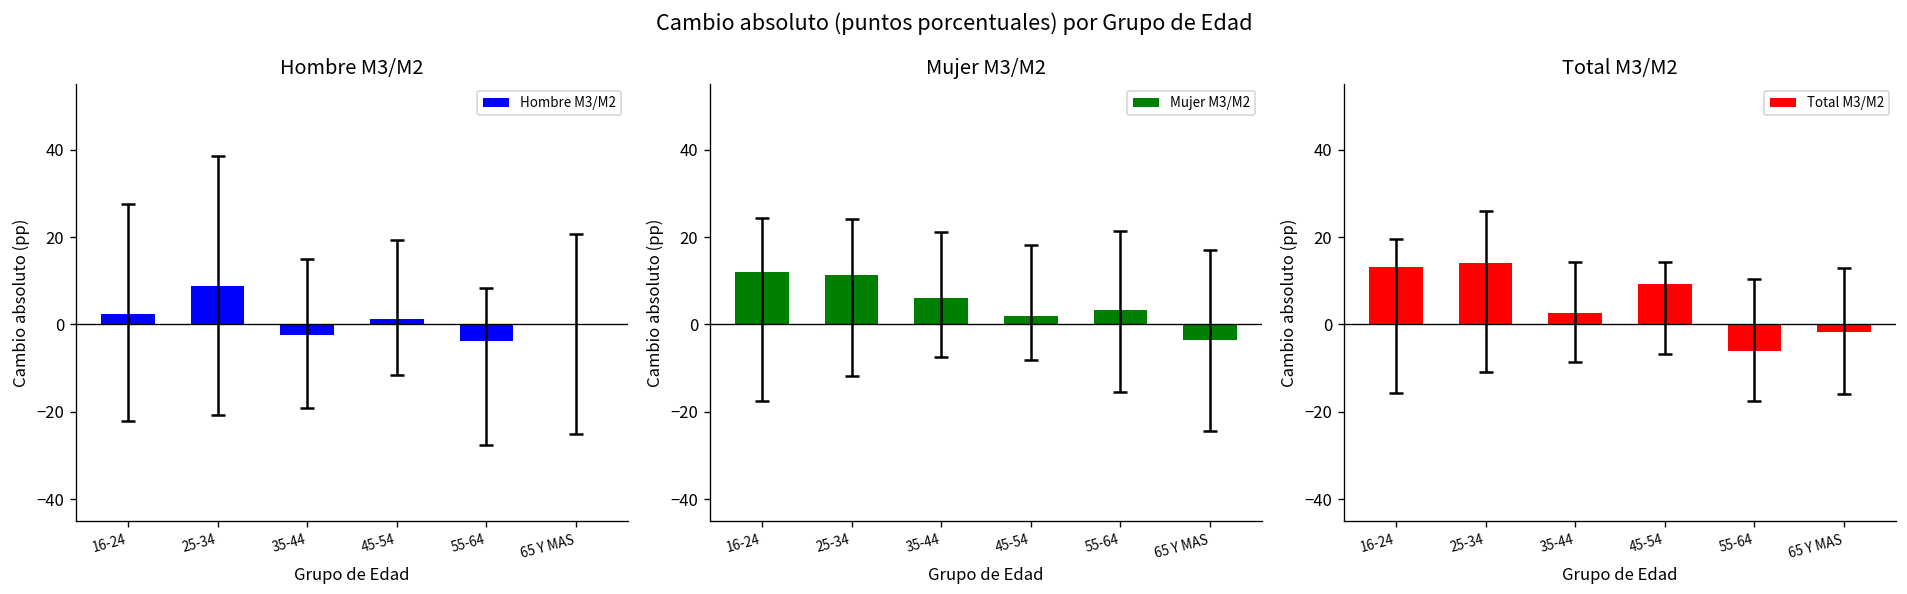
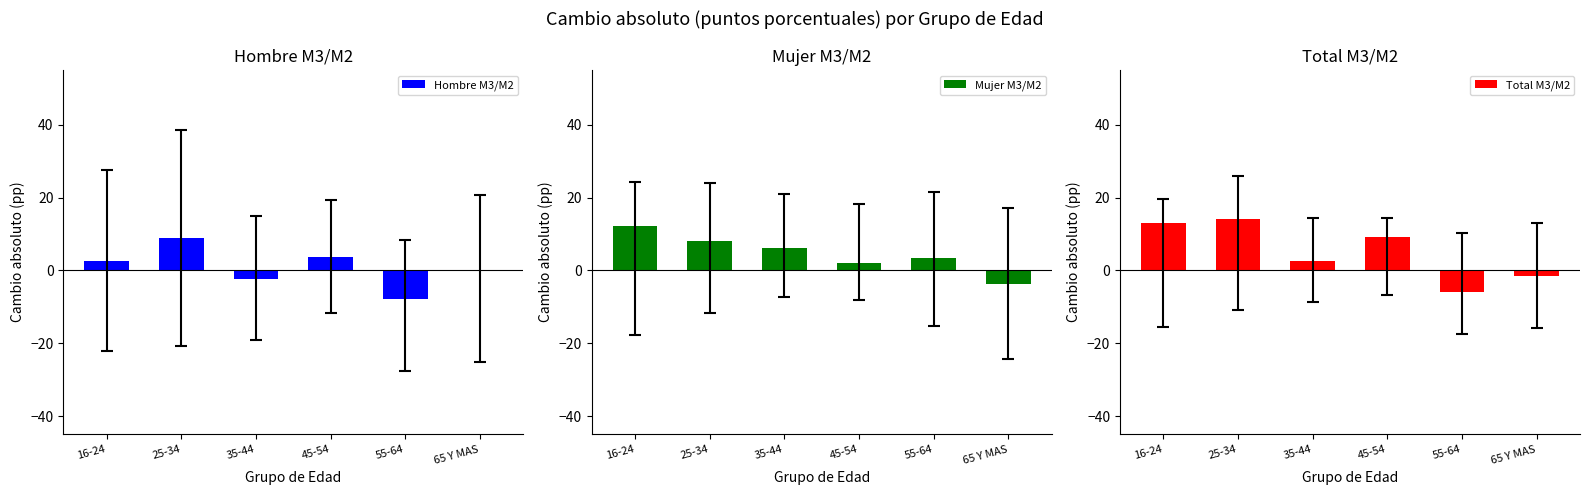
  {
    "Hombre M3/M2": {
      "Hombre M3/M2": {
        "16-24": 2,
        "25-34": 9,
        "35-44": -2,
-       "45-54": 1,
-       "55-64": -4
+       "45-54": 4,
+       "55-64": -8
      }
    },
    "Mujer M3/M2": {
      "Mujer M3/M2": {
        "16-24": 12,
-       "25-34": 11,
+       "25-34": 8,
        "35-44": 6,
        "45-54": 2,
        "55-64": 3,
        "65 Y MAS": -4
      }
    },
    "Total M3/M2": {
      "Total M3/M2": {
        "16-24": 13,
        "25-34": 14,
        "35-44": 3,
        "45-54": 9,
        "55-64": -6,
        "65 Y MAS": -2
      }
    }
  }
